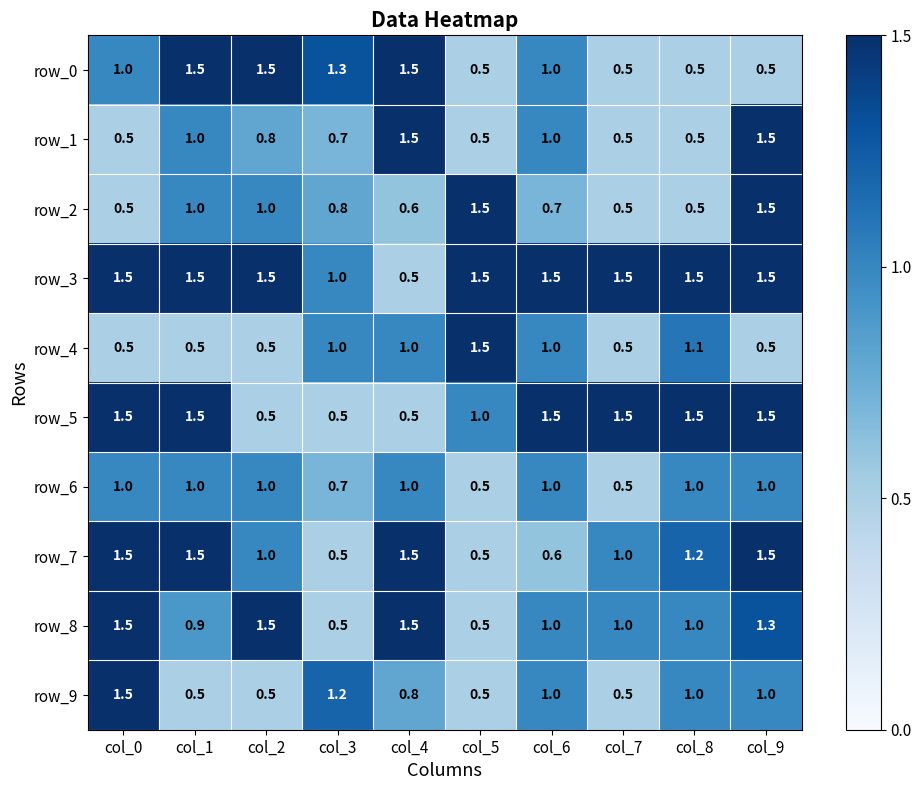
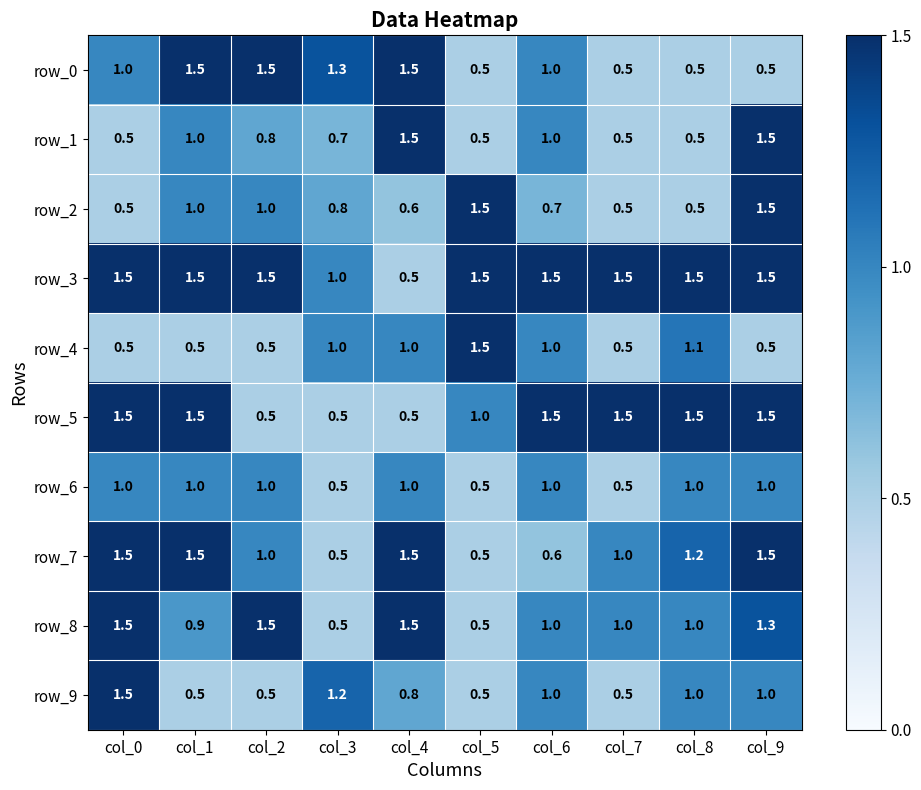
  {
    "row_0": {
      "col_0": 1.0,
      "col_1": 1.5,
      "col_2": 1.5,
      "col_3": 1.3,
      "col_4": 1.5,
      "col_5": 0.5,
      "col_6": 1.0,
      "col_7": 0.5,
      "col_8": 0.5,
      "col_9": 0.5
    },
    "row_1": {
      "col_0": 0.5,
      "col_1": 1.0,
      "col_2": 0.8,
      "col_3": 0.7,
      "col_4": 1.5,
      "col_5": 0.5,
      "col_6": 1.0,
      "col_7": 0.5,
      "col_8": 0.5,
      "col_9": 1.5
    },
    "row_2": {
      "col_0": 0.5,
      "col_1": 1.0,
      "col_2": 1.0,
      "col_3": 0.8,
      "col_4": 0.6,
      "col_5": 1.5,
      "col_6": 0.7,
      "col_7": 0.5,
      "col_8": 0.5,
      "col_9": 1.5
    },
    "row_3": {
      "col_0": 1.5,
      "col_1": 1.5,
      "col_2": 1.5,
      "col_3": 1.0,
      "col_4": 0.5,
      "col_5": 1.5,
      "col_6": 1.5,
      "col_7": 1.5,
      "col_8": 1.5,
      "col_9": 1.5
    },
    "row_4": {
      "col_0": 0.5,
      "col_1": 0.5,
      "col_2": 0.5,
      "col_3": 1.0,
      "col_4": 1.0,
      "col_5": 1.5,
      "col_6": 1.0,
      "col_7": 0.5,
      "col_8": 1.1,
      "col_9": 0.5
    },
    "row_5": {
      "col_0": 1.5,
      "col_1": 1.5,
      "col_2": 0.5,
      "col_3": 0.5,
      "col_4": 0.5,
      "col_5": 1.0,
      "col_6": 1.5,
      "col_7": 1.5,
      "col_8": 1.5,
      "col_9": 1.5
    },
    "row_6": {
      "col_0": 1.0,
      "col_1": 1.0,
      "col_2": 1.0,
-     "col_3": 0.7,
+     "col_3": 0.5,
      "col_4": 1.0,
      "col_5": 0.5,
      "col_6": 1.0,
      "col_7": 0.5,
      "col_8": 1.0,
      "col_9": 1.0
    },
    "row_7": {
      "col_0": 1.5,
      "col_1": 1.5,
      "col_2": 1.0,
      "col_3": 0.5,
      "col_4": 1.5,
      "col_5": 0.5,
      "col_6": 0.6,
      "col_7": 1.0,
      "col_8": 1.2,
      "col_9": 1.5
    },
    "row_8": {
      "col_0": 1.5,
      "col_1": 0.9,
      "col_2": 1.5,
      "col_3": 0.5,
      "col_4": 1.5,
      "col_5": 0.5,
      "col_6": 1.0,
      "col_7": 1.0,
      "col_8": 1.0,
      "col_9": 1.3
    },
    "row_9": {
      "col_0": 1.5,
      "col_1": 0.5,
      "col_2": 0.5,
      "col_3": 1.2,
      "col_4": 0.8,
      "col_5": 0.5,
      "col_6": 1.0,
      "col_7": 0.5,
      "col_8": 1.0,
      "col_9": 1.0
    }
  }
